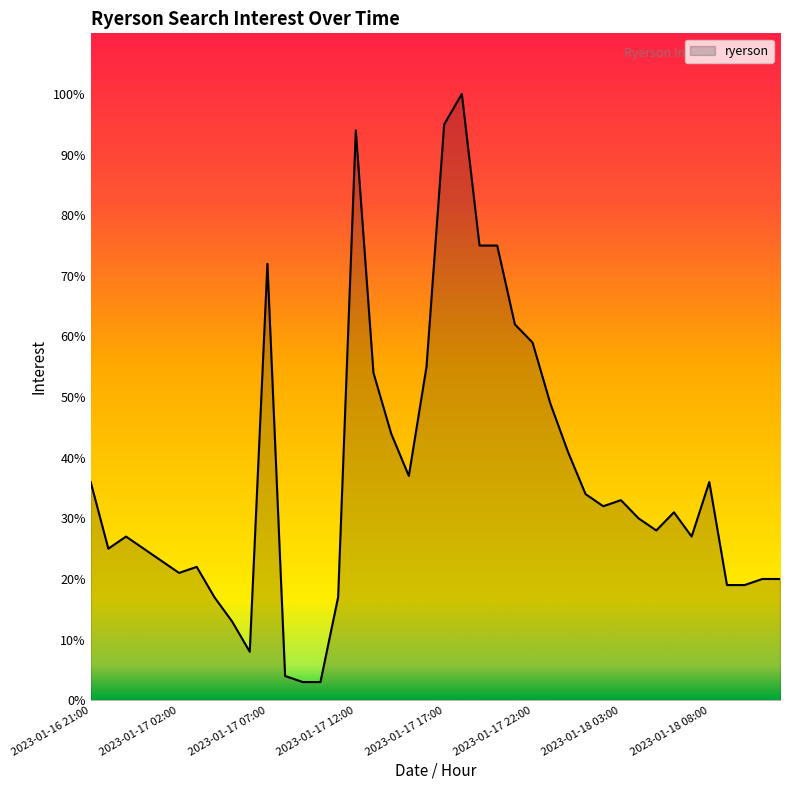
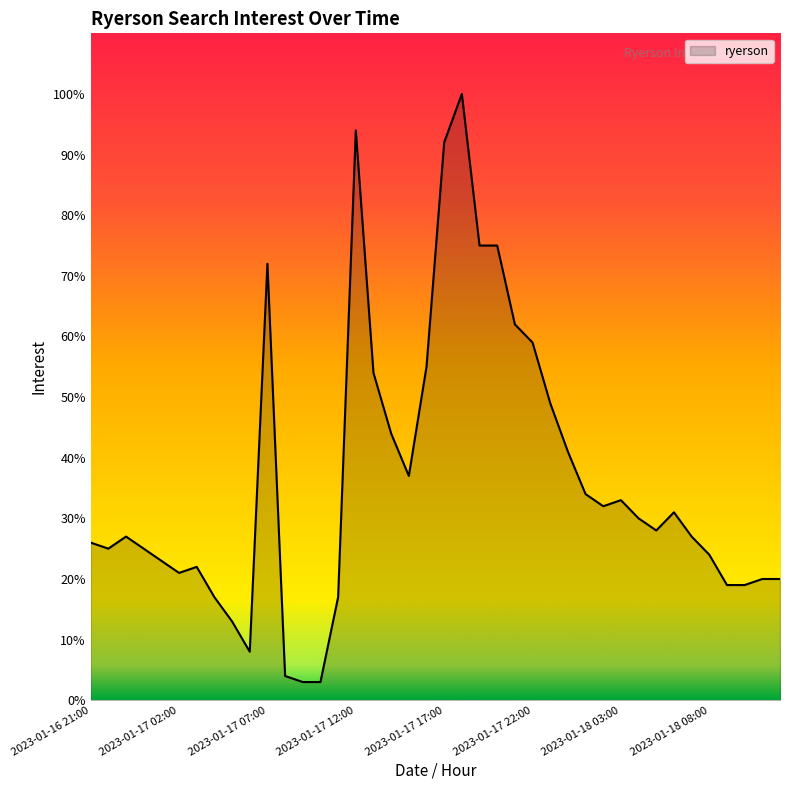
  {
-   "2023-01-16 21:00": "36%",
+   "2023-01-16 21:00": "26%",
    "2023-01-17 02:00": "21%",
    "2023-01-17 07:00": "72%",
    "2023-01-17 12:00": "94%",
-   "2023-01-17 17:00": "95%",
+   "2023-01-17 17:00": "92%",
    "2023-01-17 22:00": "59%",
    "2023-01-18 03:00": "33%",
-   "2023-01-18 08:00": "36%"
+   "2023-01-18 08:00": "24%"
  }
